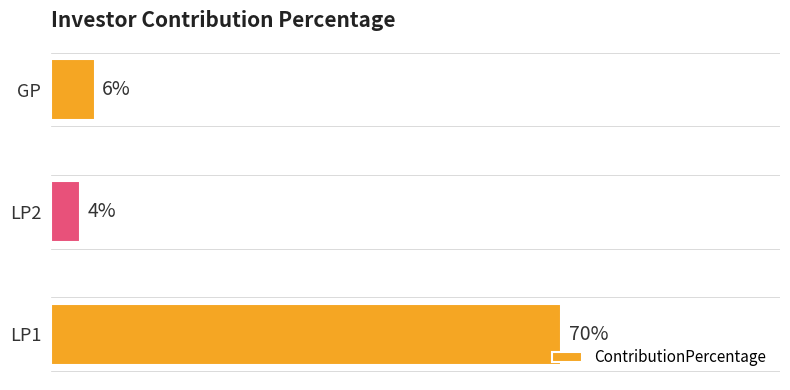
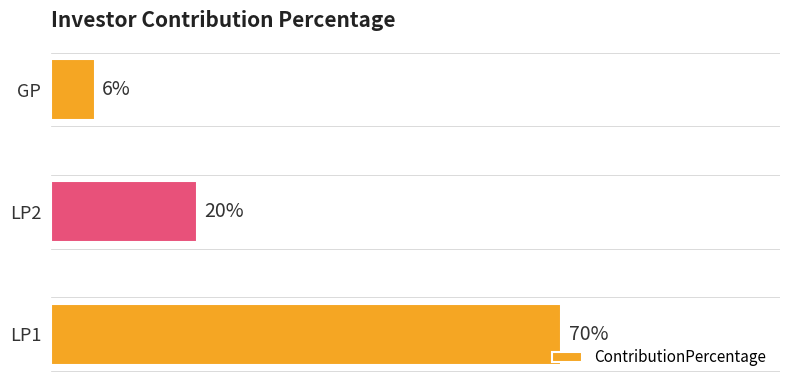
  {
    "GP": "6%",
-   "LP2": "4%",
+   "LP2": "20%",
    "LP1": "70%"
  }
